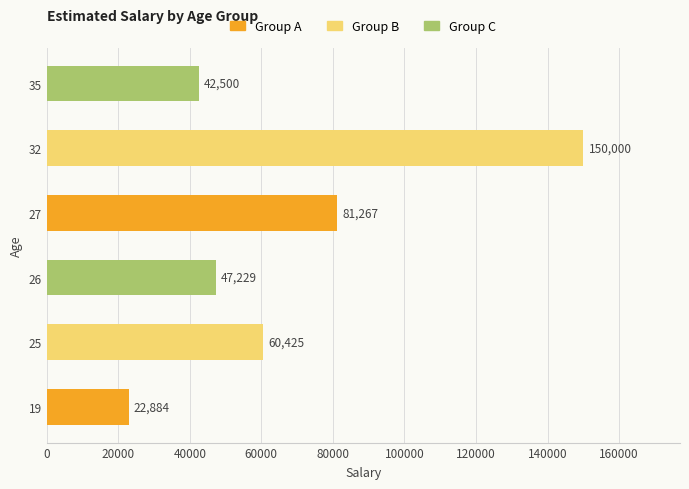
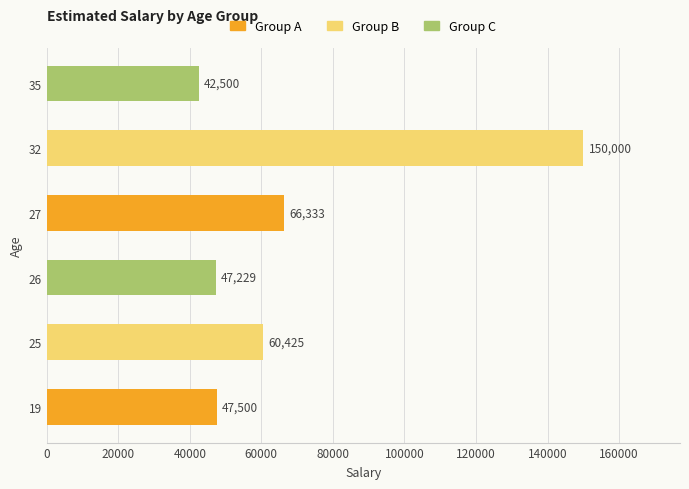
  {
    "35": "42,500",
    "32": "150,000",
-   "27": "81,267",
+   "27": "66,333",
    "26": "47,229",
    "25": "60,425",
-   "19": "22,884"
+   "19": "47,500"
  }
